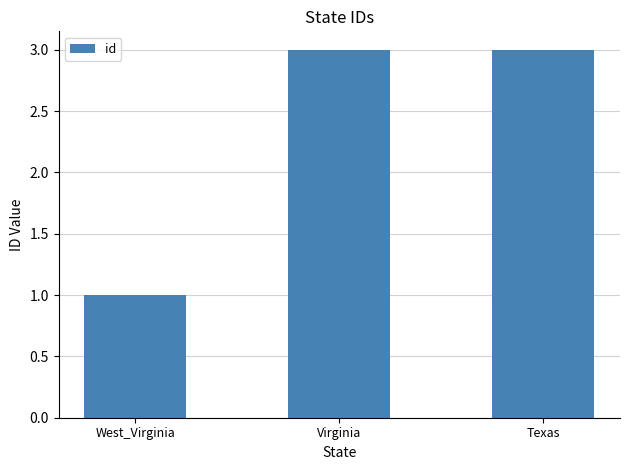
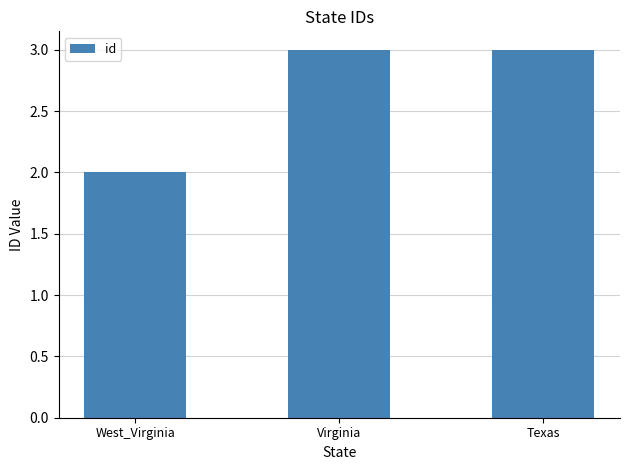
  {
-   "West_Virginia": 1,
+   "West_Virginia": 2,
    "Virginia": 3,
    "Texas": 3
  }
